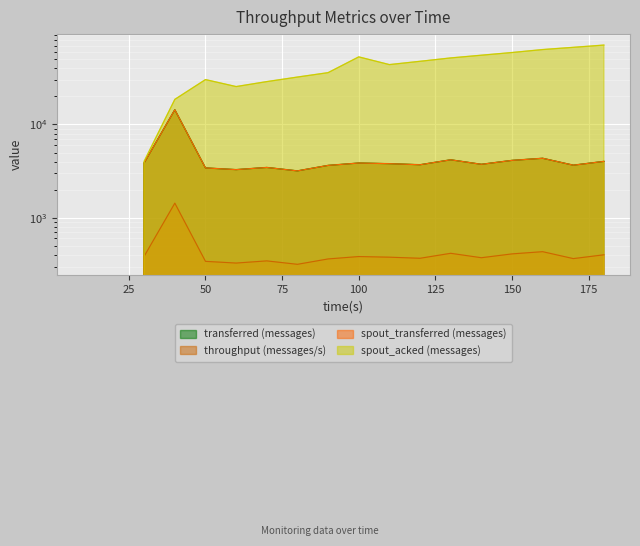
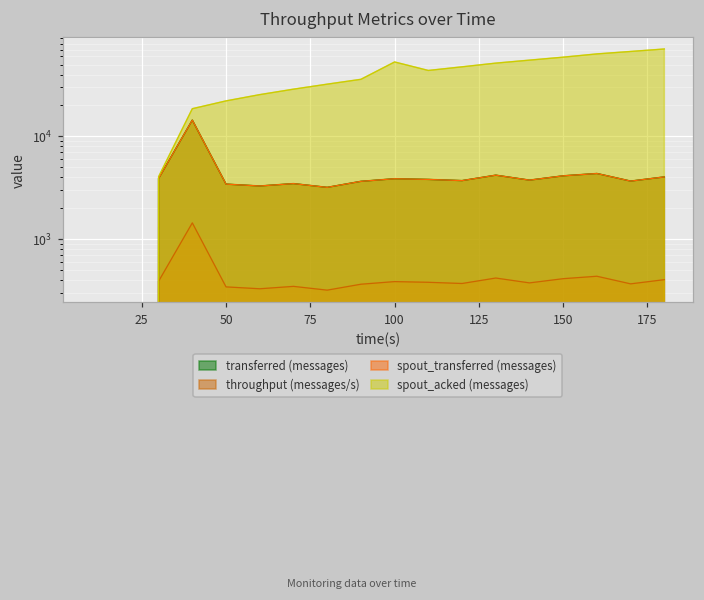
  {
    "spout_acked (messages)": {
-     "50": 30000,
+     "50": 22000,
      "100": 50000,
      "150": 60000
    }
  }
